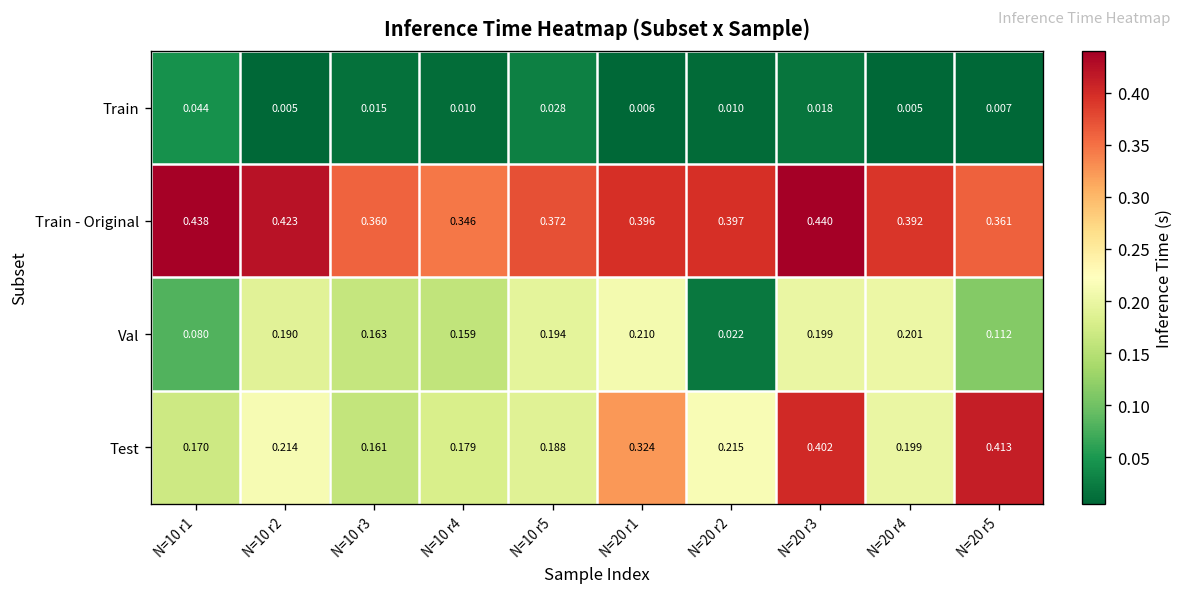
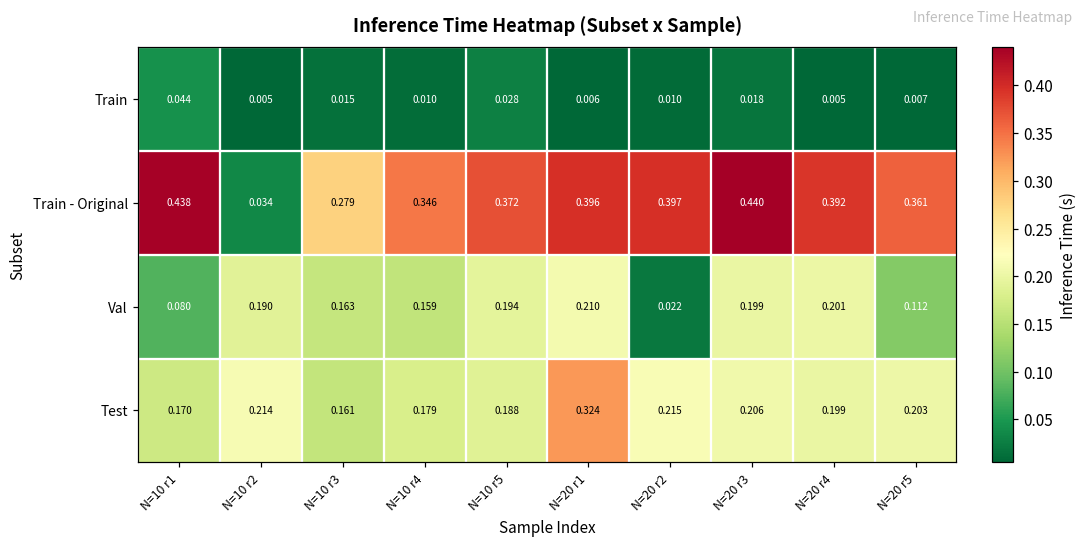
  {
    "Train": {
      "N=10 r1": 0.044,
      "N=10 r2": 0.005,
      "N=10 r3": 0.015,
      "N=10 r4": 0.010,
      "N=10 r5": 0.028,
      "N=20 r1": 0.006,
      "N=20 r2": 0.010,
      "N=20 r3": 0.018,
      "N=20 r4": 0.005,
      "N=20 r5": 0.007
    },
    "Train - Original": {
      "N=10 r1": 0.438,
-     "N=10 r2": 0.423,
-     "N=10 r3": 0.360,
+     "N=10 r2": 0.034,
+     "N=10 r3": 0.279,
      "N=10 r4": 0.346,
      "N=10 r5": 0.372,
      "N=20 r1": 0.396,
      "N=20 r2": 0.397,
      "N=20 r3": 0.440,
      "N=20 r4": 0.392,
      "N=20 r5": 0.361
    },
    "Val": {
      "N=10 r1": 0.080,
      "N=10 r2": 0.190,
      "N=10 r3": 0.163,
      "N=10 r4": 0.159,
      "N=10 r5": 0.194,
      "N=20 r1": 0.210,
      "N=20 r2": 0.022,
      "N=20 r3": 0.199,
      "N=20 r4": 0.201,
      "N=20 r5": 0.112
    },
    "Test": {
      "N=10 r1": 0.170,
      "N=10 r2": 0.214,
      "N=10 r3": 0.161,
      "N=10 r4": 0.179,
      "N=10 r5": 0.188,
      "N=20 r1": 0.324,
      "N=20 r2": 0.215,
-     "N=20 r3": 0.402,
+     "N=20 r3": 0.206,
      "N=20 r4": 0.199,
-     "N=20 r5": 0.413
+     "N=20 r5": 0.203
    }
  }
